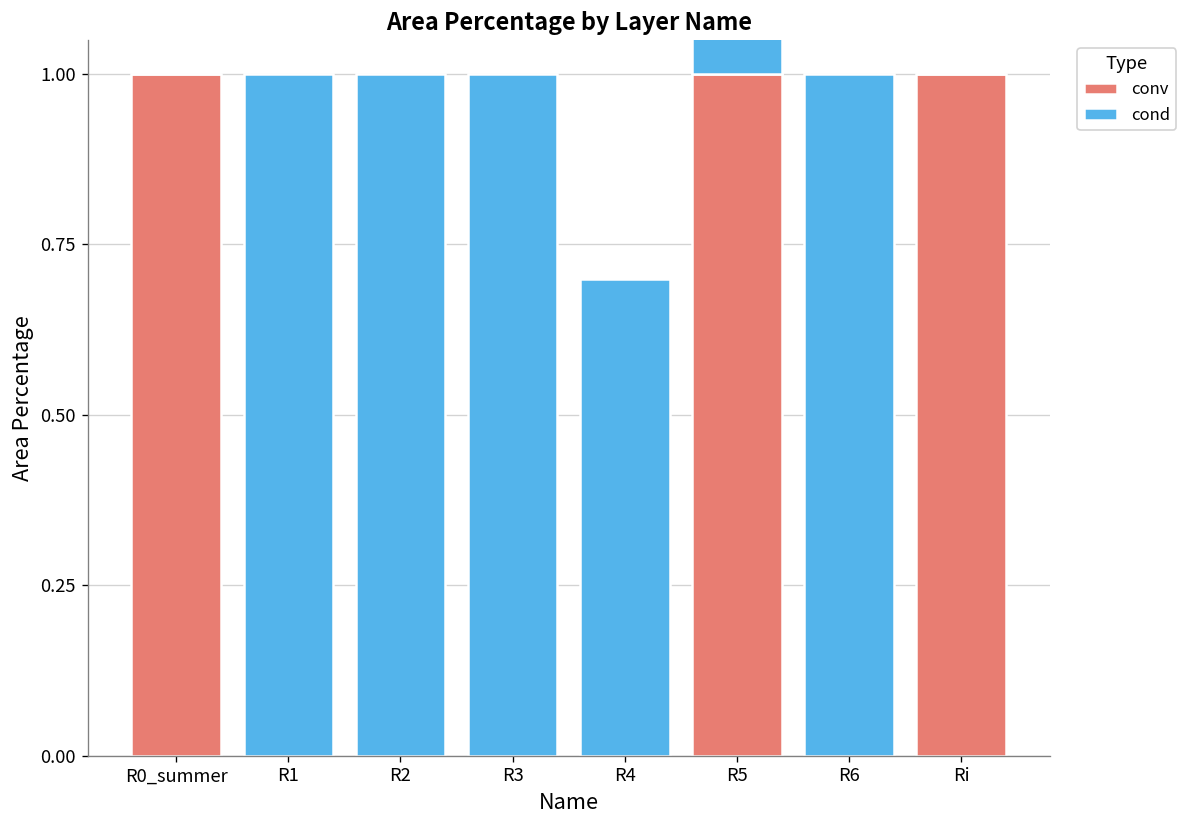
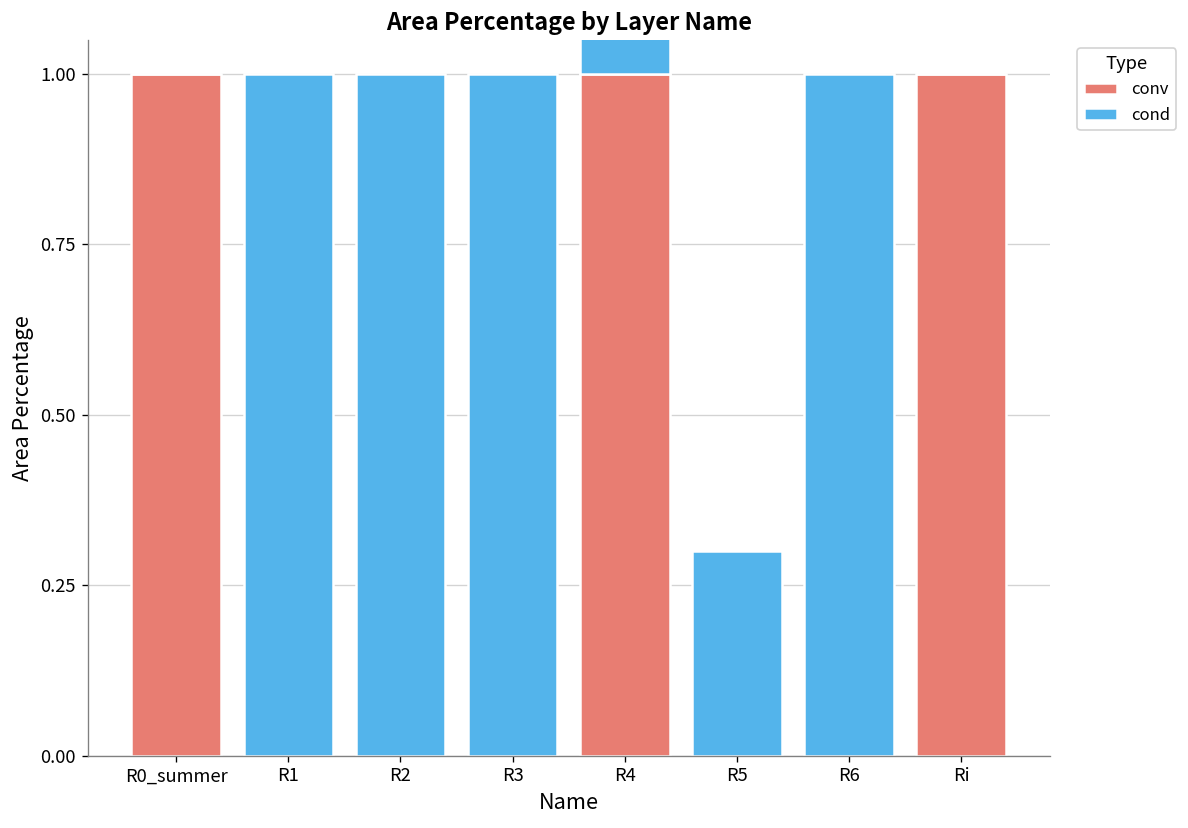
  {
    "conv": {
      "R0_summer": 1,
      "R1": 0,
      "R2": 0,
      "R3": 0,
-     "R4": 0,
-     "R5": 1,
+     "R4": 1,
+     "R5": 0,
      "R6": 0,
      "Ri": 1
    },
    "cond": {
      "R0_summer": 0,
      "R1": 1,
      "R2": 1,
      "R3": 1,
      "R6": 1,
      "Ri": 0
    }
  }
